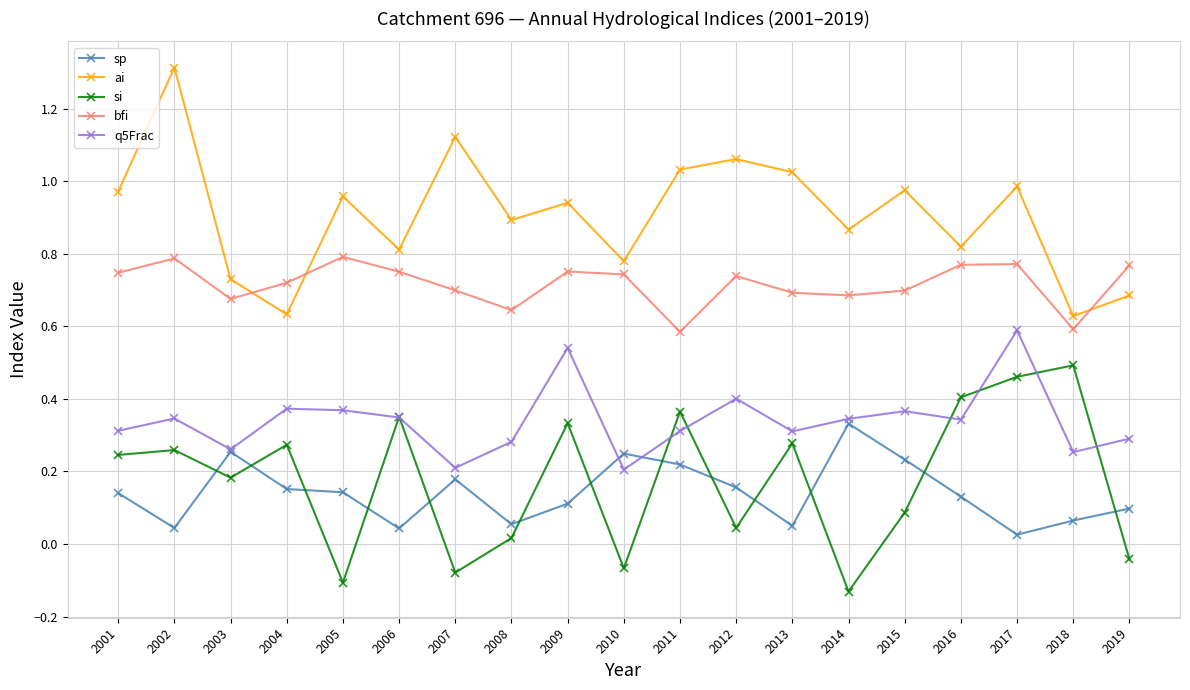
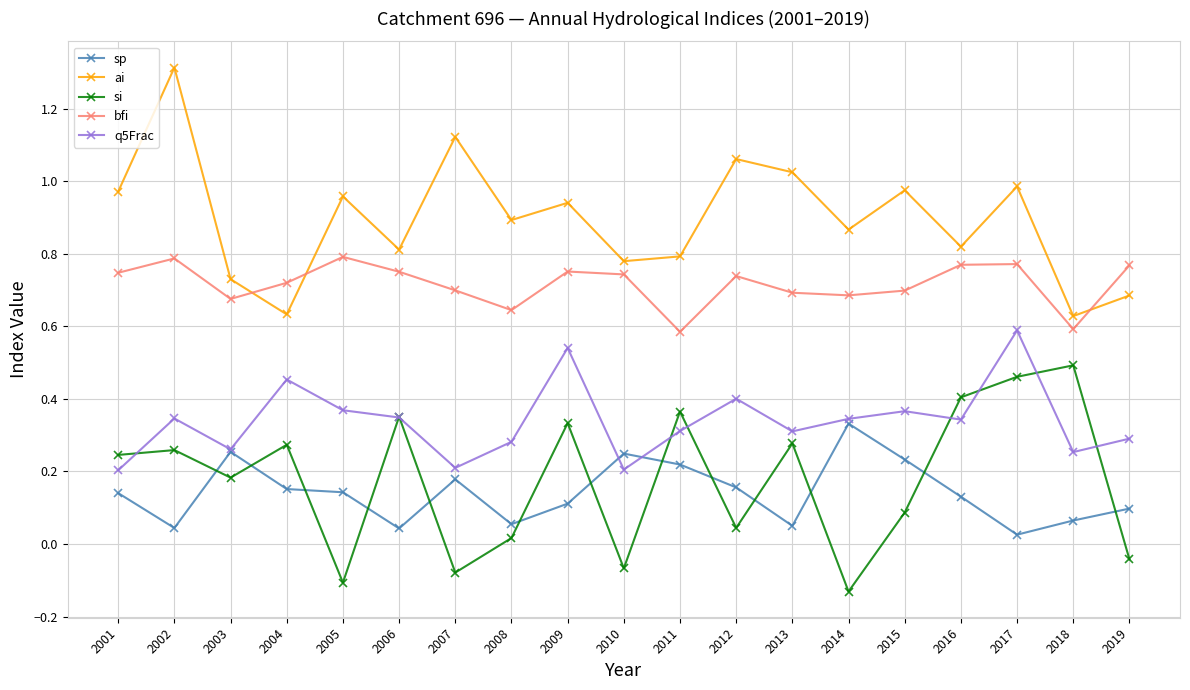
  {
    "sp": {
      "2001": 0.14,
      "2002": 0.04,
      "2004": 0.15,
      "2005": 0.14,
      "2006": 0.04,
      "2007": 0.18,
      "2008": 0.05,
      "2009": 0.11,
      "2010": 0.25,
      "2011": 0.22,
      "2012": 0.16,
      "2013": 0.05,
      "2014": 0.33,
      "2015": 0.23,
      "2016": 0.13,
      "2017": 0.03,
      "2018": 0.06,
      "2019": 0.10
    },
    "ai": {
      "2001": 0.97,
      "2002": 1.31,
      "2003": 0.73,
      "2004": 0.63,
      "2005": 0.96,
      "2006": 0.81,
      "2007": 1.12,
      "2008": 0.89,
      "2009": 0.94,
      "2010": 0.78,
-     "2011": 1.03,
+     "2011": 0.79,
      "2012": 1.06,
      "2013": 1.02,
      "2014": 0.87,
      "2015": 0.98,
      "2016": 0.82,
      "2017": 0.99,
      "2018": 0.63,
      "2019": 0.69
    },
    "si": {
      "2001": 0.25,
      "2002": 0.26,
      "2003": 0.18,
      "2004": 0.27,
      "2005": -0.11,
      "2007": -0.08,
      "2008": 0.02,
      "2009": 0.33,
      "2010": -0.07,
      "2011": 0.37,
      "2012": 0.04,
      "2013": 0.28,
      "2014": -0.13,
      "2015": 0.09,
      "2016": 0.40,
      "2017": 0.46,
      "2018": 0.49,
      "2019": -0.04
    },
    "bfi": {
      "2001": 0.75,
      "2002": 0.79,
      "2003": 0.68,
      "2004": 0.72,
      "2005": 0.79,
      "2006": 0.75,
      "2007": 0.70,
      "2008": 0.64,
      "2009": 0.75,
      "2010": 0.74,
      "2011": 0.58,
      "2012": 0.74,
      "2013": 0.69,
      "2014": 0.69,
      "2015": 0.70,
      "2016": 0.77,
      "2017": 0.77,
      "2018": 0.59,
      "2019": 0.77
    },
    "q5Frac": {
-     "2001": 0.31,
+     "2001": 0.20,
      "2002": 0.35,
-     "2004": 0.37,
+     "2004": 0.45,
      "2005": 0.37,
      "2007": 0.21,
      "2008": 0.28,
      "2009": 0.54,
      "2010": 0.21,
      "2011": 0.31,
      "2012": 0.40,
      "2013": 0.31,
      "2014": 0.35,
      "2015": 0.37,
      "2016": 0.34,
      "2017": 0.59,
      "2018": 0.25,
      "2019": 0.29
    }
  }
